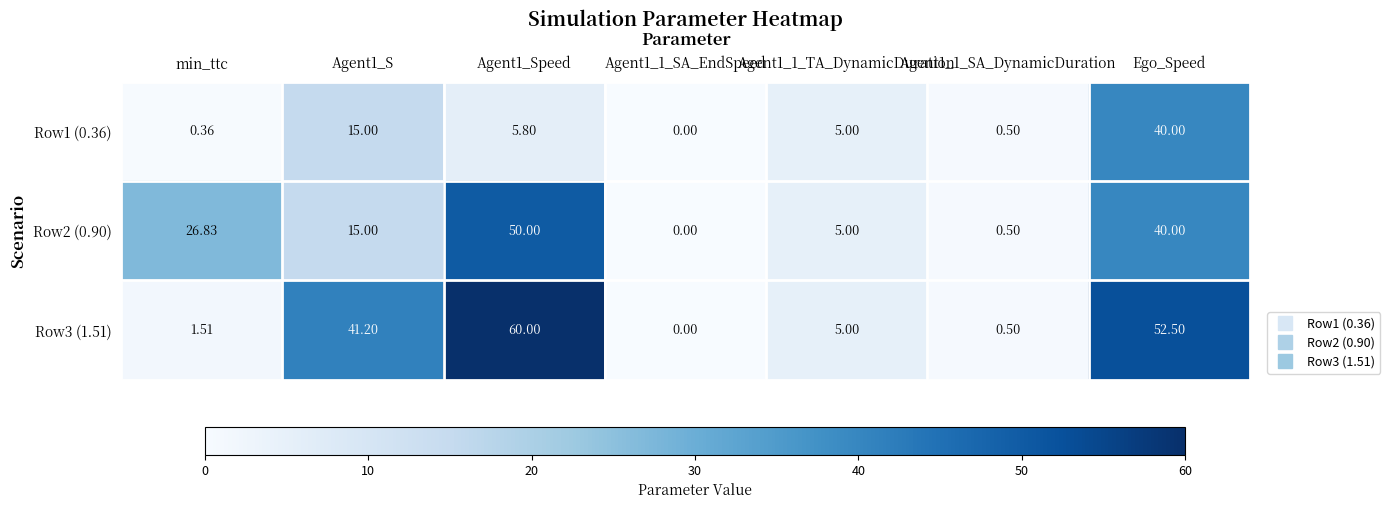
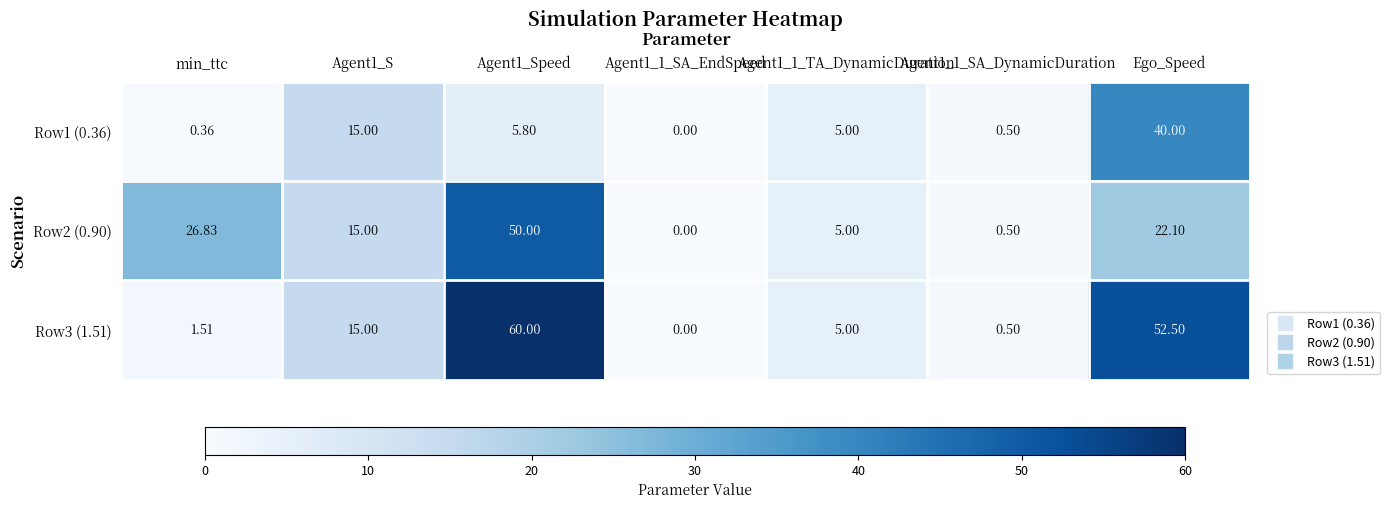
  {
    "Row1 (0.36)": {
      "min_ttc": 0.36,
      "Agent1_S": 15.00,
      "Agent1_Speed": 5.80,
      "Ego_Speed": 40.00
    },
    "Row2 (0.90)": {
      "min_ttc": 26.83,
      "Agent1_S": 15.00,
      "Agent1_Speed": 50.00,
-     "Ego_Speed": 40.00
+     "Ego_Speed": 22.10
    },
    "Row3 (1.51)": {
      "min_ttc": 1.51,
-     "Agent1_S": 41.20,
+     "Agent1_S": 15.00,
      "Agent1_Speed": 60.00,
      "Ego_Speed": 52.50
    }
  }
